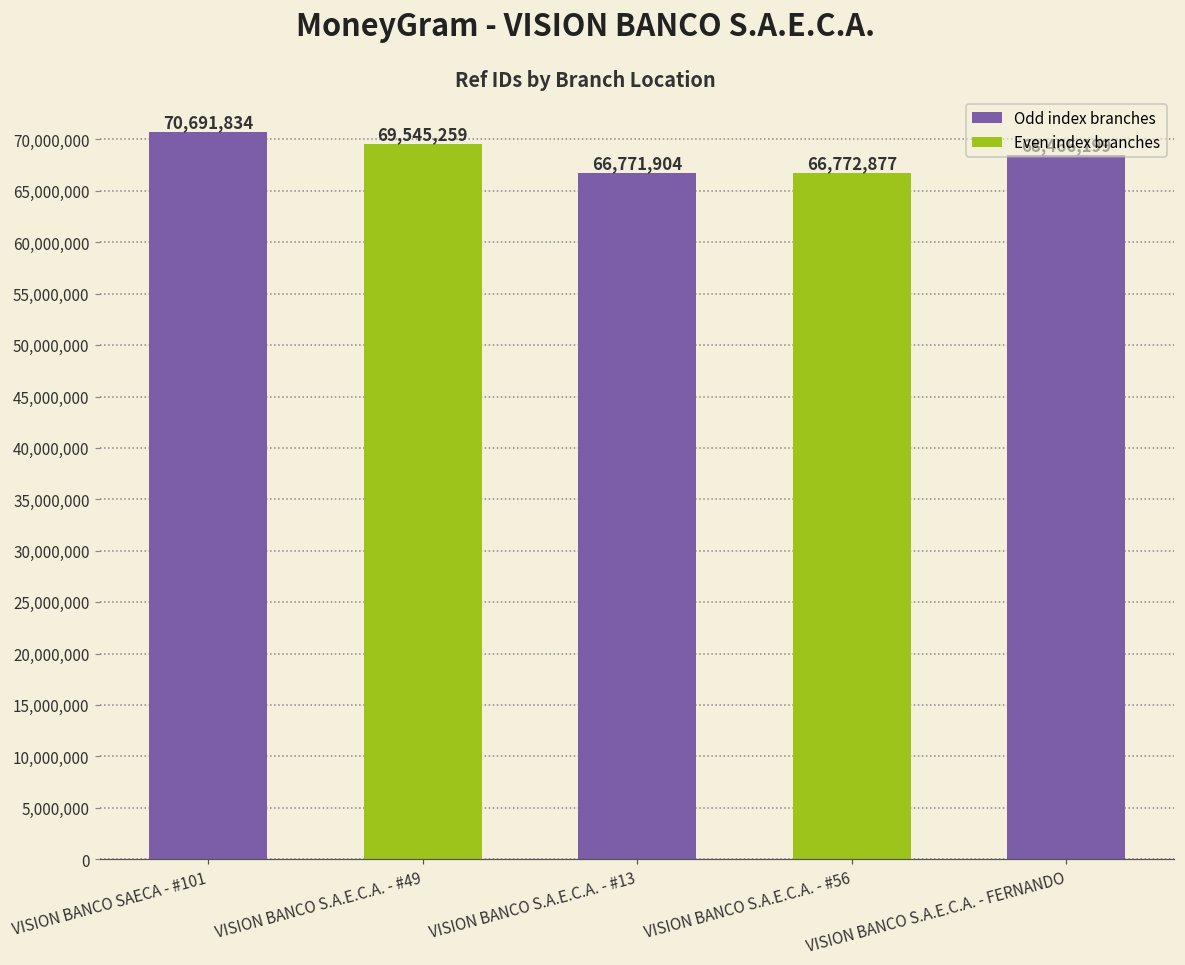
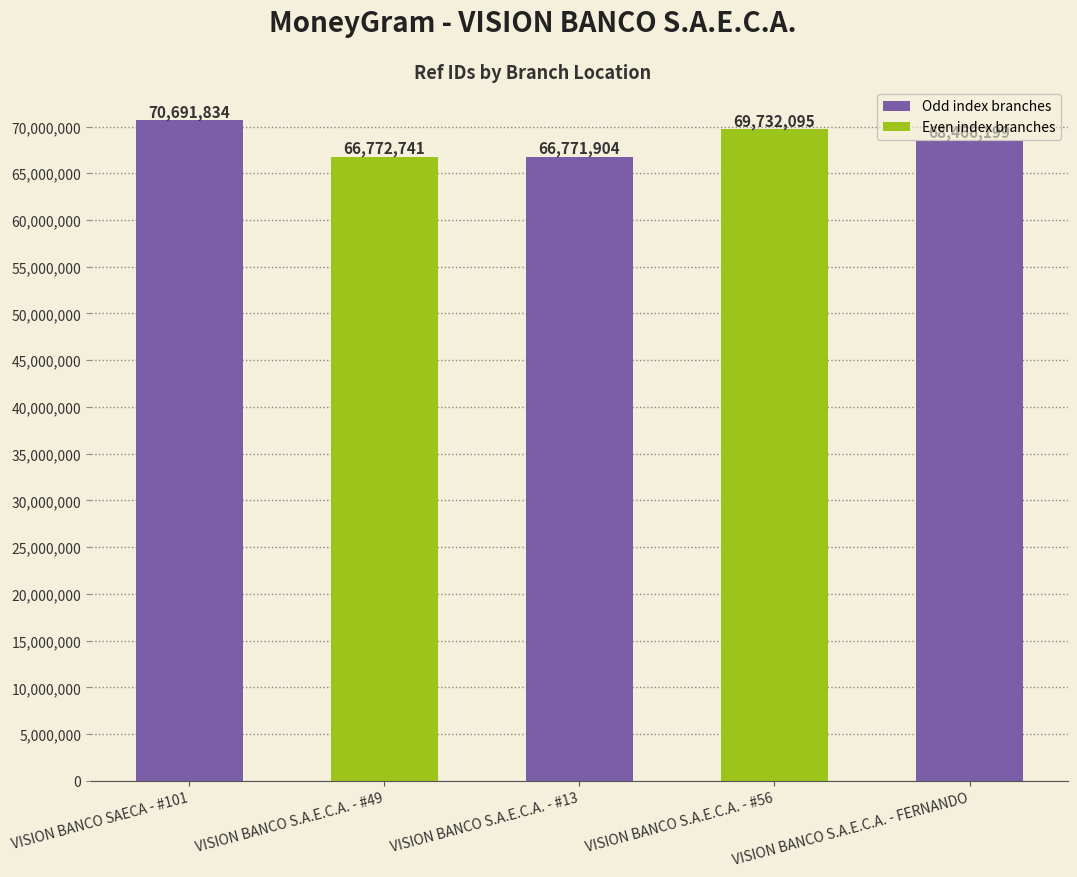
  {
    "VISION BANCO SAECA - #101": "70,691,834",
-   "VISION BANCO S.A.E.C.A. - #49": "69,545,259",
+   "VISION BANCO S.A.E.C.A. - #49": "66,772,741",
    "VISION BANCO S.A.E.C.A. - #13": "66,771,904",
-   "VISION BANCO S.A.E.C.A. - #56": "66,772,877"
+   "VISION BANCO S.A.E.C.A. - #56": "69,732,095"
  }
